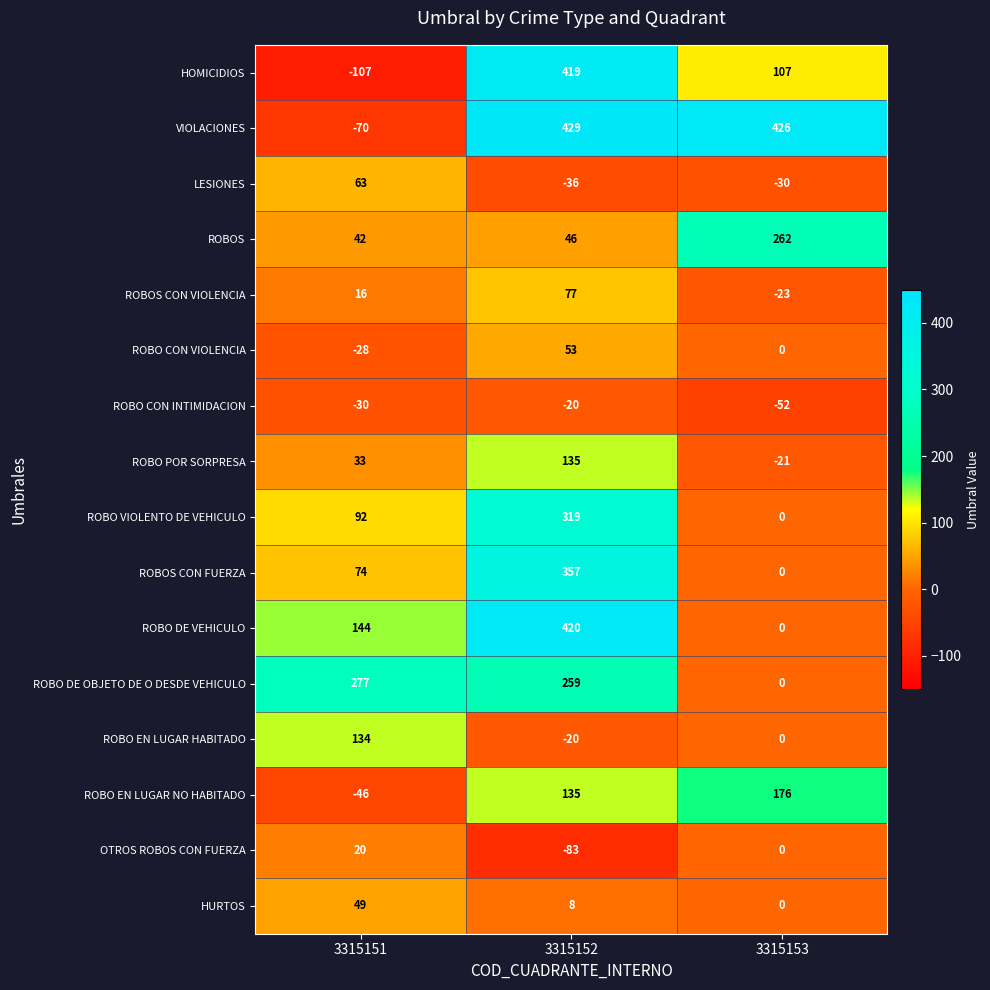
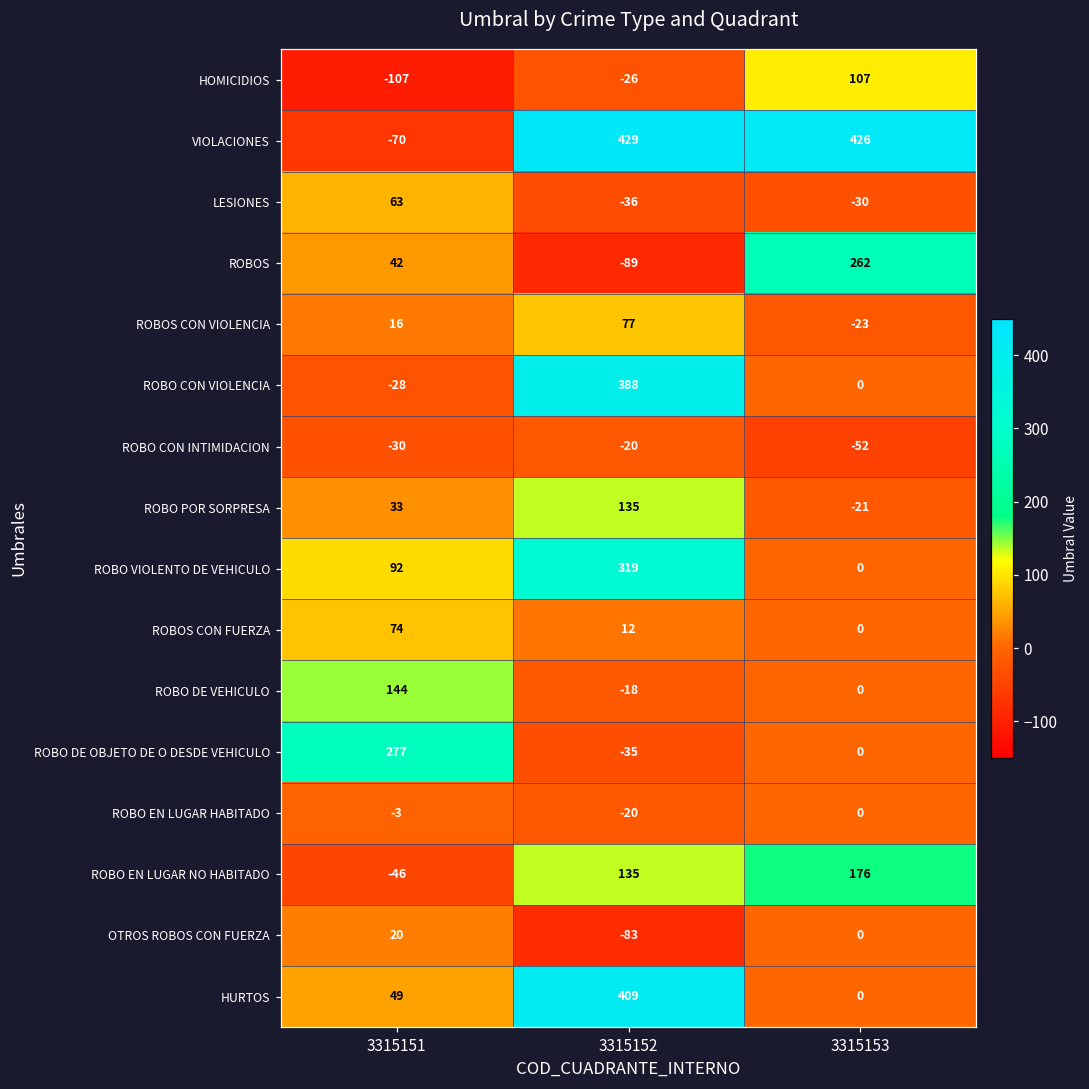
  {
    "HOMICIDIOS": {
      "3315151": -107,
-     "3315152": 419,
+     "3315152": -26,
      "3315153": 107
    },
    "VIOLACIONES": {
      "3315151": -70,
      "3315152": 429,
      "3315153": 426
    },
    "LESIONES": {
      "3315151": 63,
      "3315152": -36,
      "3315153": -30
    },
    "ROBOS": {
      "3315151": 42,
-     "3315152": 46,
+     "3315152": -89,
      "3315153": 262
    },
    "ROBOS CON VIOLENCIA": {
      "3315151": 16,
      "3315152": 77,
      "3315153": -23
    },
    "ROBO CON VIOLENCIA": {
      "3315151": -28,
-     "3315152": 53,
+     "3315152": 388,
      "3315153": 0
    },
    "ROBO CON INTIMIDACION": {
      "3315151": -30,
      "3315152": -20,
      "3315153": -52
    },
    "ROBO POR SORPRESA": {
      "3315151": 33,
      "3315152": 135,
      "3315153": -21
    },
    "ROBO VIOLENTO DE VEHICULO": {
      "3315151": 92,
      "3315152": 319,
      "3315153": 0
    },
    "ROBOS CON FUERZA": {
      "3315151": 74,
-     "3315152": 357,
+     "3315152": 12,
      "3315153": 0
    },
    "ROBO DE VEHICULO": {
      "3315151": 144,
-     "3315152": 420,
+     "3315152": -18,
      "3315153": 0
    },
    "ROBO DE OBJETO DE O DESDE VEHICULO": {
      "3315151": 277,
-     "3315152": 259,
+     "3315152": -35,
      "3315153": 0
    },
    "ROBO EN LUGAR HABITADO": {
-     "3315151": 134,
+     "3315151": -3,
      "3315152": -20,
      "3315153": 0
    },
    "ROBO EN LUGAR NO HABITADO": {
      "3315151": -46,
      "3315152": 135,
      "3315153": 176
    },
    "OTROS ROBOS CON FUERZA": {
      "3315151": 20,
      "3315152": -83,
      "3315153": 0
    },
    "HURTOS": {
      "3315151": 49,
-     "3315152": 8,
+     "3315152": 409,
      "3315153": 0
    }
  }
